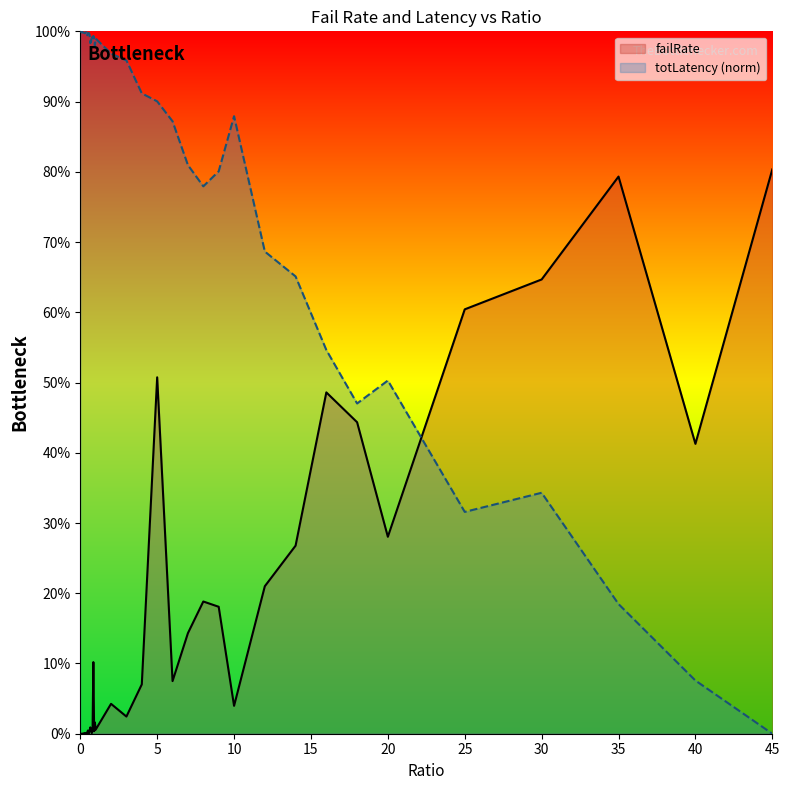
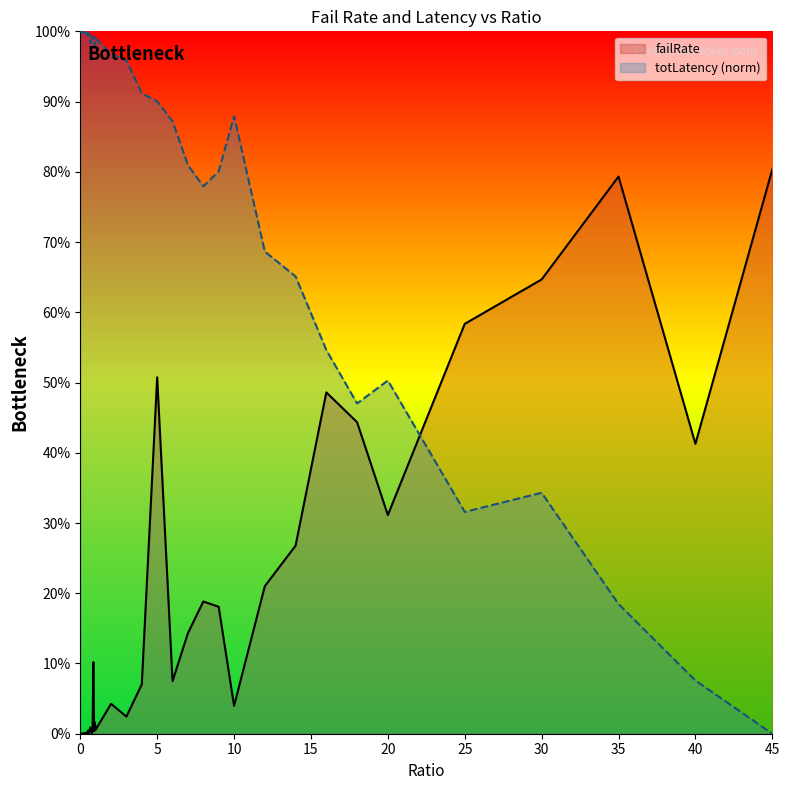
  {
    "failRate": {
      "0": "0%",
      "5": "51%",
      "10": "4%",
-     "20": "28%",
-     "25": "60%",
+     "20": "31%",
+     "25": "58%",
      "30": "65%",
      "35": "79%",
      "40": "41%",
      "45": "80%"
    },
    "totLatency (norm)": {
      "0": "100%",
      "5": "90%",
      "10": "88%",
      "20": "50%",
      "25": "32%",
      "30": "34%",
      "35": "18%",
      "40": "8%",
      "45": "0%"
    }
  }
